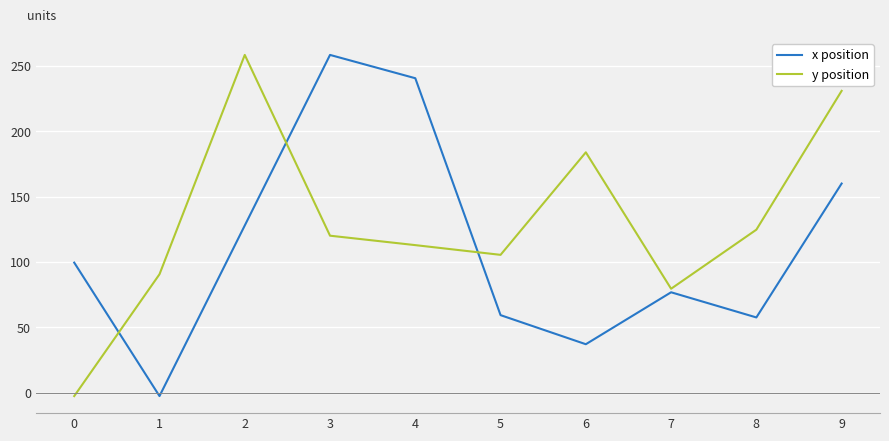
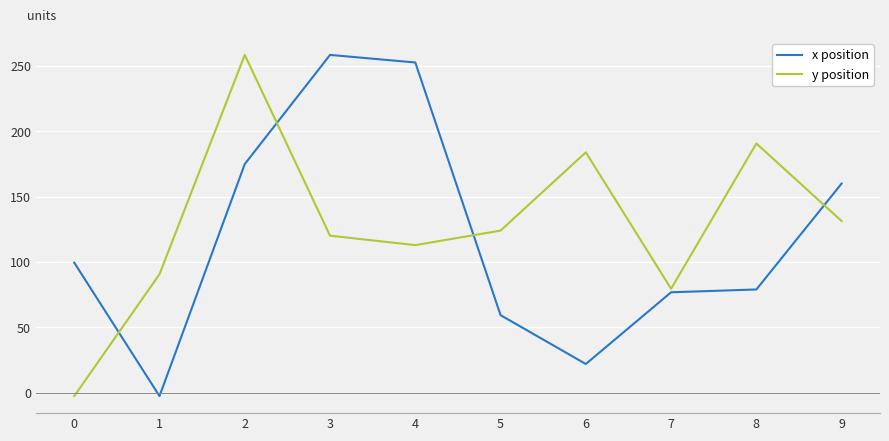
  {
    "x position": {
      "0": 100,
      "1": -3,
-     "2": 128,
+     "2": 175,
      "3": 259,
-     "4": 241,
+     "4": 253,
      "5": 59,
-     "6": 37,
+     "6": 22,
      "7": 77,
-     "8": 58,
+     "8": 79,
      "9": 160
    },
    "y position": {
      "0": -3,
      "1": 91,
      "2": 259,
      "3": 120,
      "4": 113,
-     "5": 106,
+     "5": 124,
      "6": 184,
      "7": 80,
-     "8": 125,
-     "9": 231
+     "8": 191,
+     "9": 131
    }
  }
